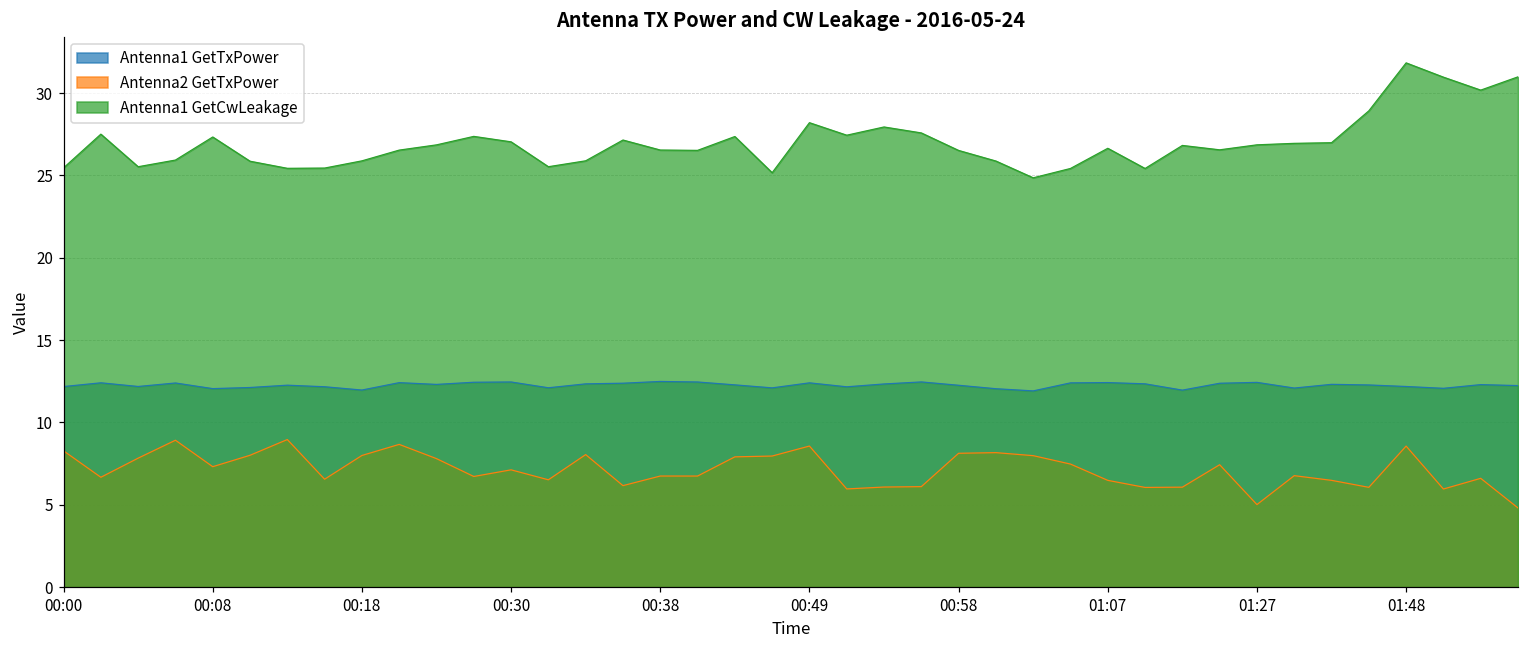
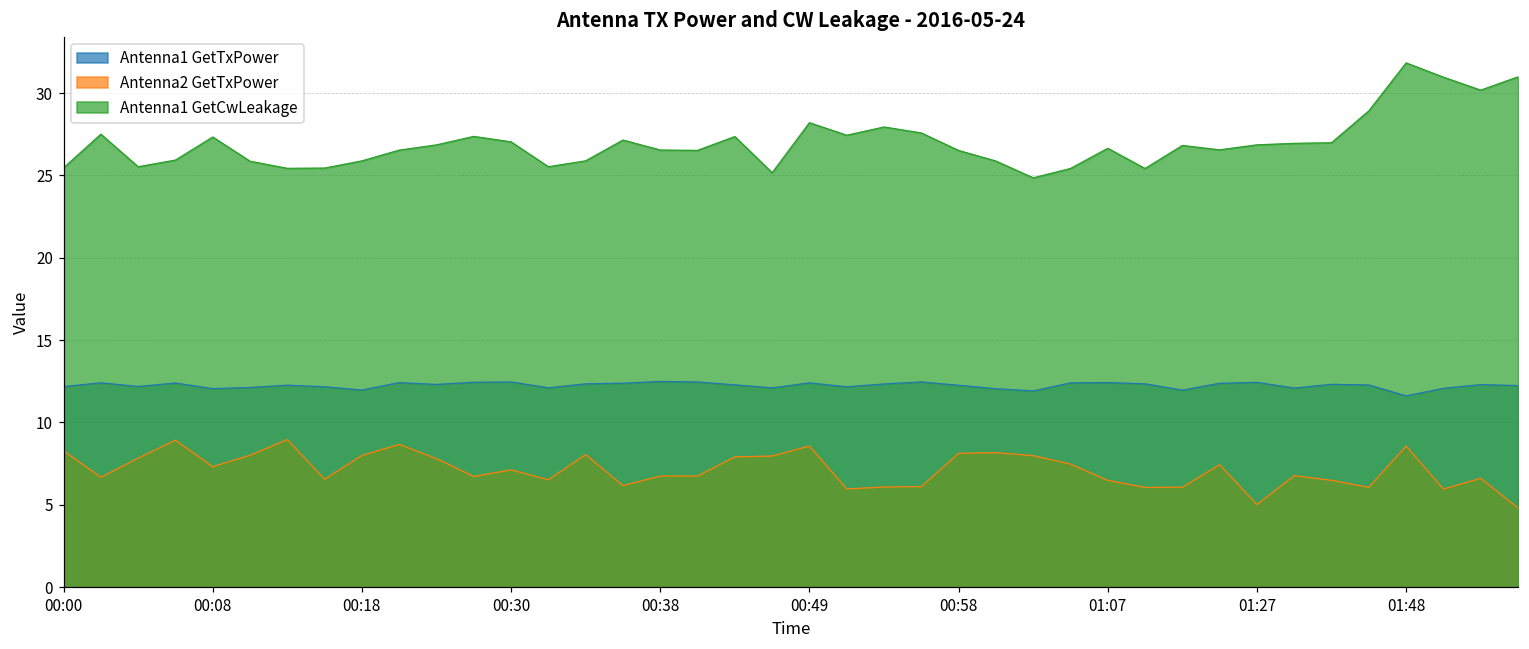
  {
    "Antenna1 GetTxPower": {
      "00:00": 12.2,
      "00:08": 12.1,
      "00:18": 12.0,
      "00:30": 12.5,
      "00:38": 12.5,
      "00:49": 12.4,
      "00:58": 12.3,
      "01:07": 12.4,
      "01:27": 12.4,
-     "01:48": 12.2
+     "01:48": 11.6
    },
    "Antenna2 GetTxPower": {
      "00:00": 8.3,
      "00:08": 7.3,
      "00:18": 8.0,
      "00:30": 7.1,
      "00:38": 6.7,
      "00:49": 8.6,
      "00:58": 8.1,
      "01:07": 6.5,
      "01:27": 5.0,
      "01:48": 8.6
    },
    "Antenna1 GetCwLeakage": {
      "00:00": 25.5,
      "00:08": 27.3,
      "00:18": 25.9,
      "00:30": 27.0,
      "00:38": 26.5,
      "00:49": 28.2,
      "00:58": 26.5,
      "01:07": 26.6,
      "01:27": 26.9,
      "01:48": 31.8
    }
  }
